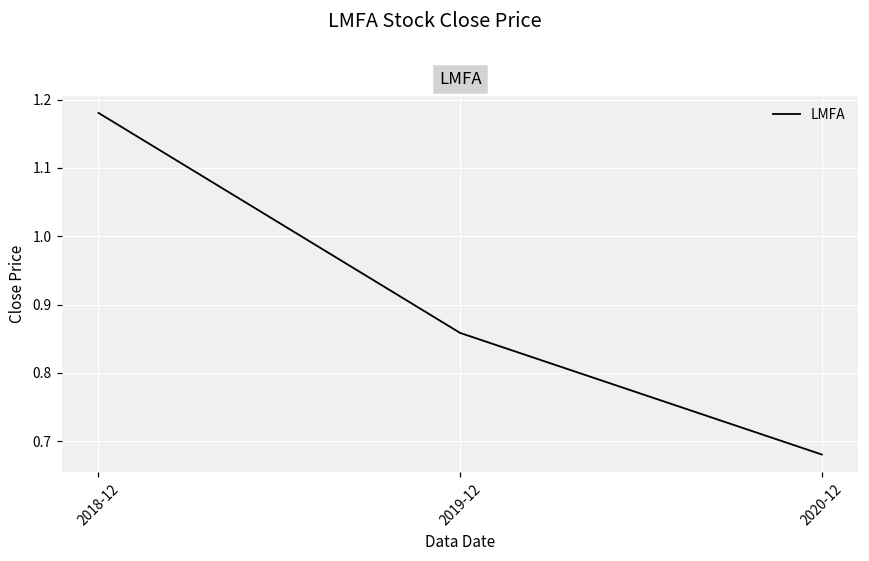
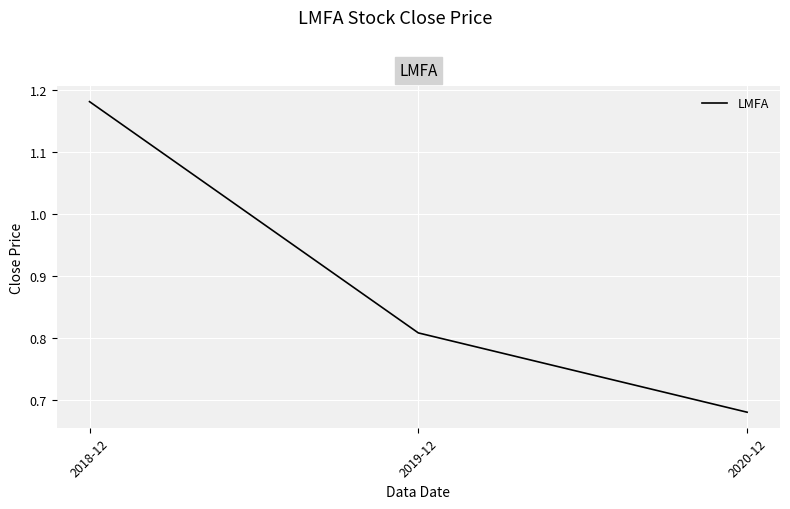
  {
    "2018-12": 1.18,
-   "2019-12": 0.86,
+   "2019-12": 0.81,
    "2020-12": 0.68
  }
